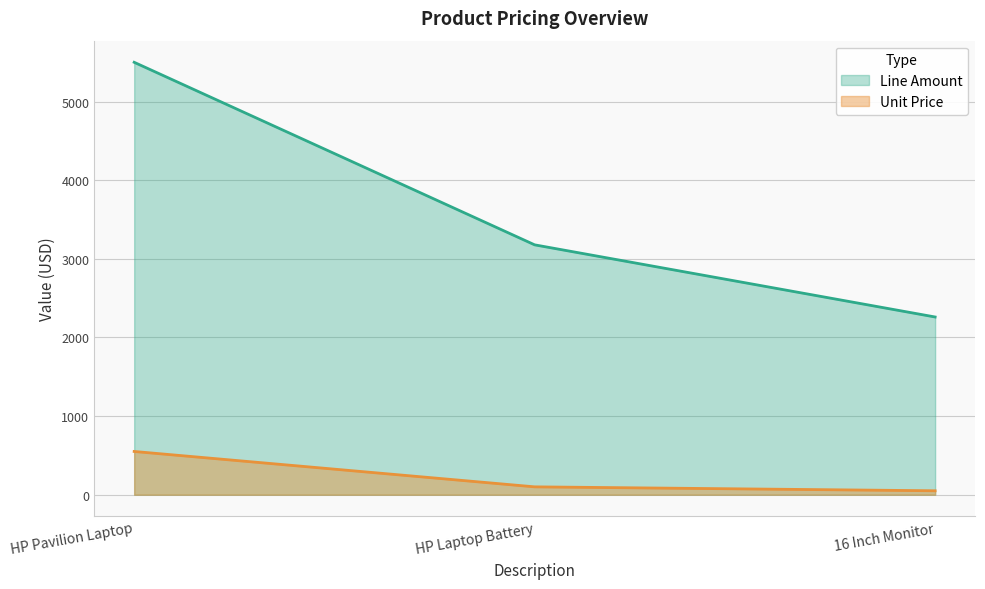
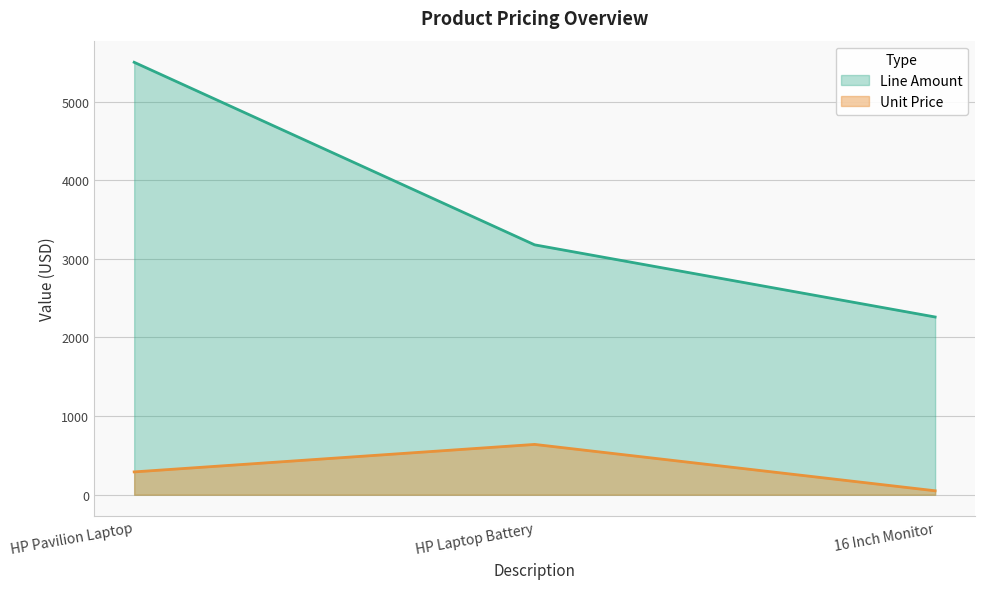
  {
    "Line Amount": {
      "HP Pavilion Laptop": 5500,
      "HP Laptop Battery": 3200,
      "16 Inch Monitor": 2300
    },
    "Unit Price": {
-     "HP Pavilion Laptop": 600,
-     "HP Laptop Battery": 100,
+     "HP Pavilion Laptop": 300,
+     "HP Laptop Battery": 600,
      "16 Inch Monitor": 100
    }
  }
